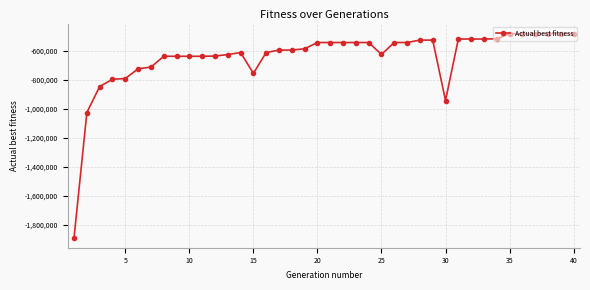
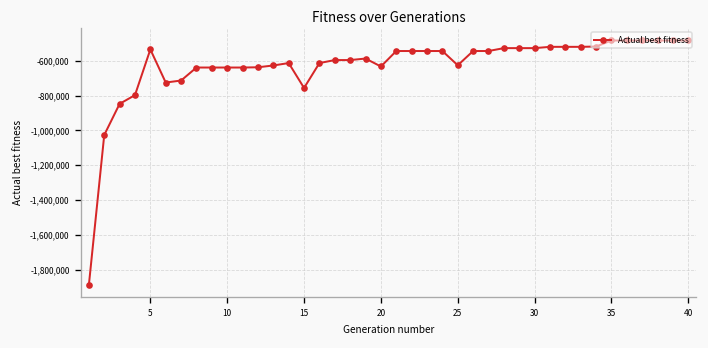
  {
-   "5": "-790,000",
+   "5": "-530,000",
    "10": "-640,000",
    "15": "-760,000",
-   "20": "-540,000",
+   "20": "-630,000",
    "25": "-630,000",
-   "30": "-940,000"
+   "30": "-530,000"
  }
